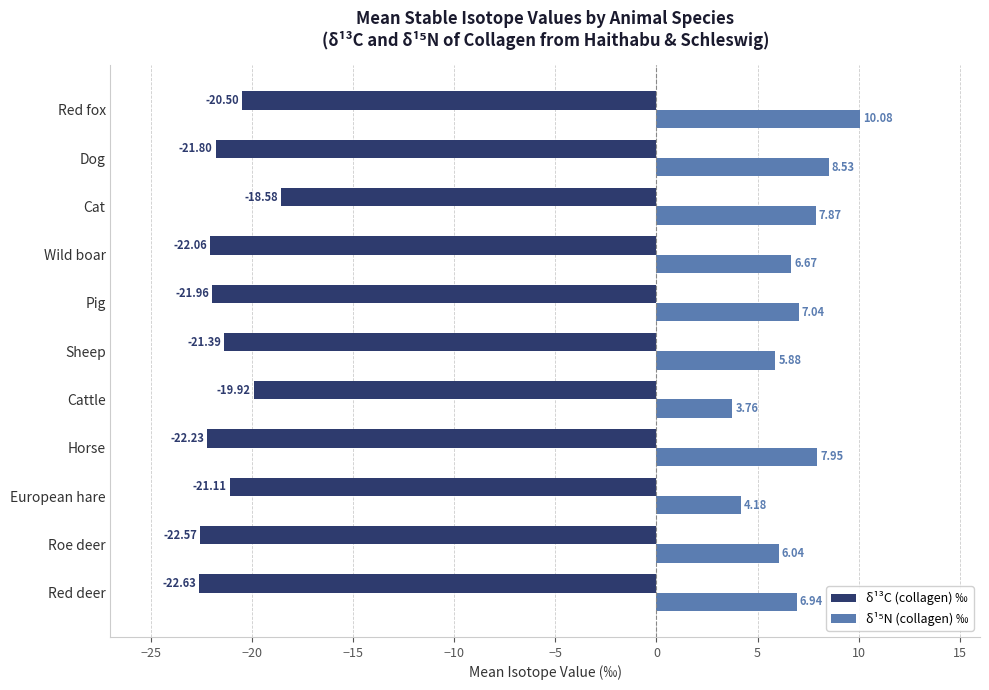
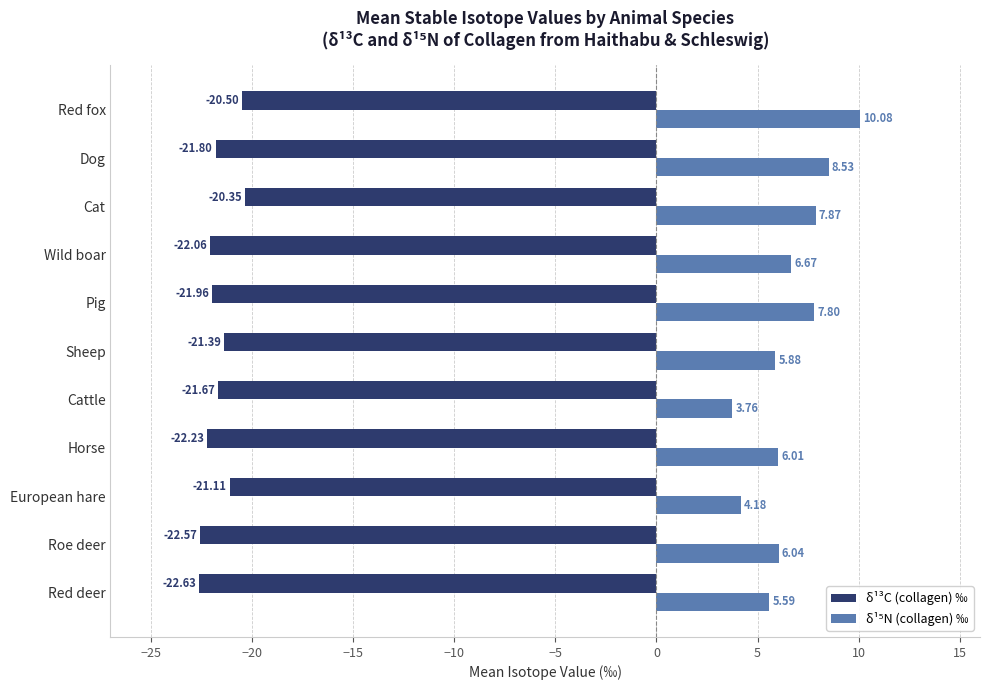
  {
    "δ¹³C (collagen) ‰": {
      "Red fox": -20.50,
      "Dog": -21.80,
-     "Cat": -18.58,
+     "Cat": -20.35,
      "Wild boar": -22.06,
      "Pig": -21.96,
      "Sheep": -21.39,
-     "Cattle": -19.92,
+     "Cattle": -21.67,
      "Horse": -22.23,
      "European hare": -21.11,
      "Roe deer": -22.57,
      "Red deer": -22.63
    },
    "δ¹⁵N (collagen) ‰": {
      "Red fox": 10.08,
      "Dog": 8.53,
      "Cat": 7.87,
      "Wild boar": 6.67,
-     "Pig": 7.04,
+     "Pig": 7.80,
      "Sheep": 5.88,
      "Cattle": 3.76,
-     "Horse": 7.95,
+     "Horse": 6.01,
      "European hare": 4.18,
      "Roe deer": 6.04,
-     "Red deer": 6.94
+     "Red deer": 5.59
    }
  }
